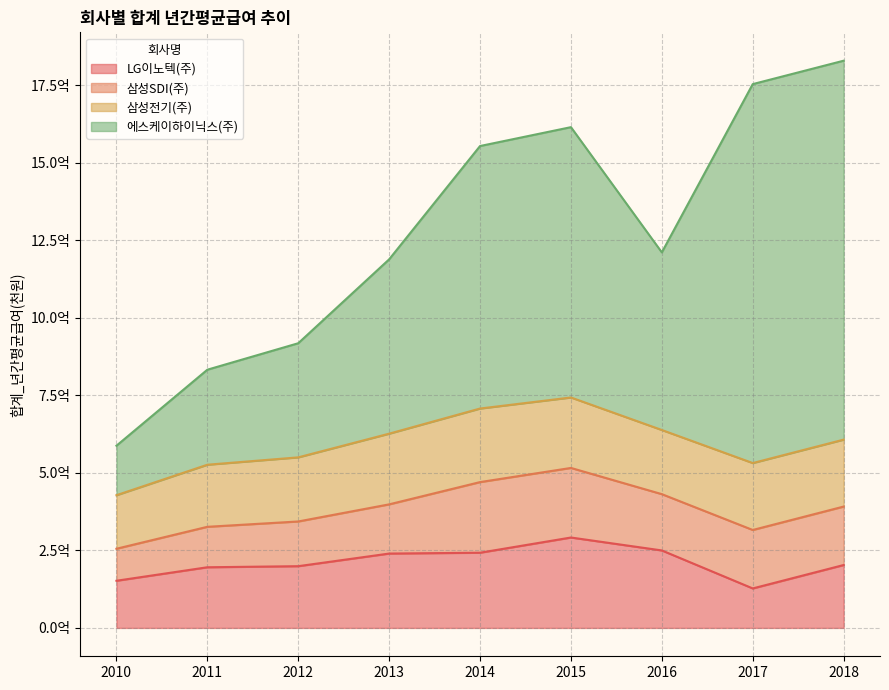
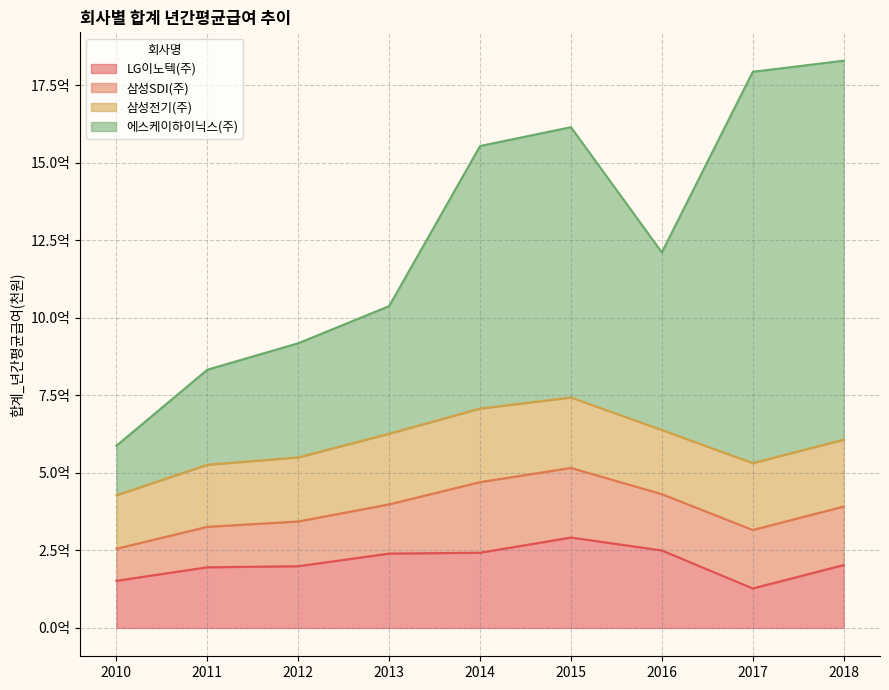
  {
    "에스케이하이닉스(주)": {
      "2010": "1.6억",
      "2011": "3.1억",
      "2012": "3.7억",
-     "2013": "5.6억",
+     "2013": "4.1억",
      "2014": "8.5억",
      "2015": "8.7억",
      "2016": "5.7억",
-     "2017": "12.2억",
+     "2017": "12.6억",
      "2018": "12.2억"
    }
  }
